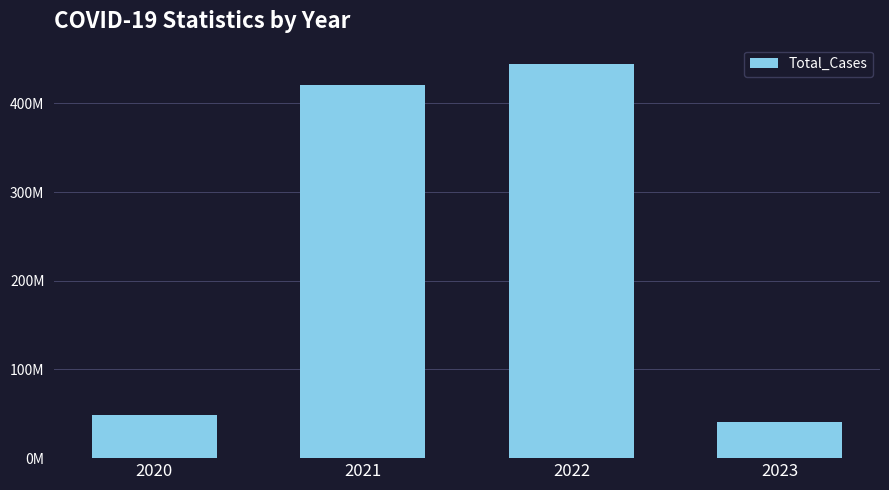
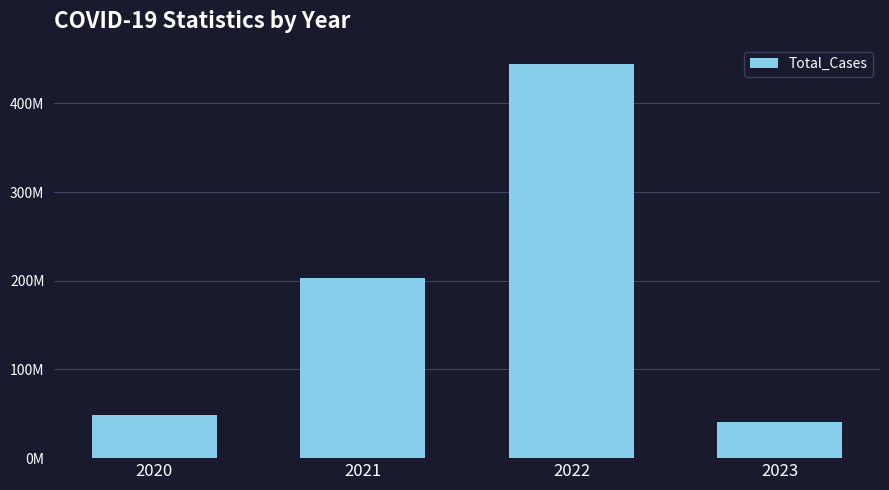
  {
    "2020": 50000000,
-   "2021": 420000000,
+   "2021": 200000000,
    "2022": 440000000,
    "2023": 40000000
  }
